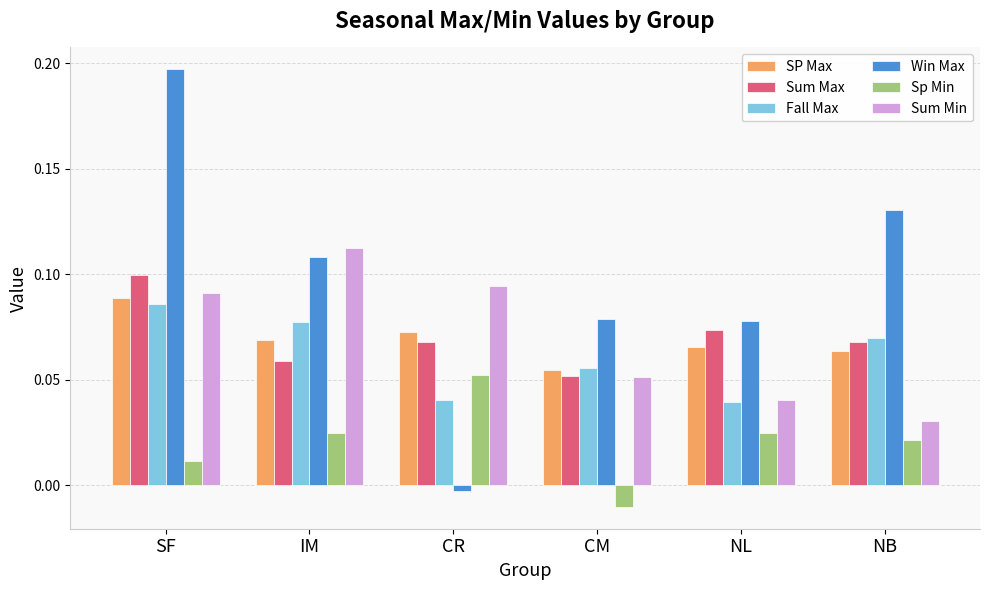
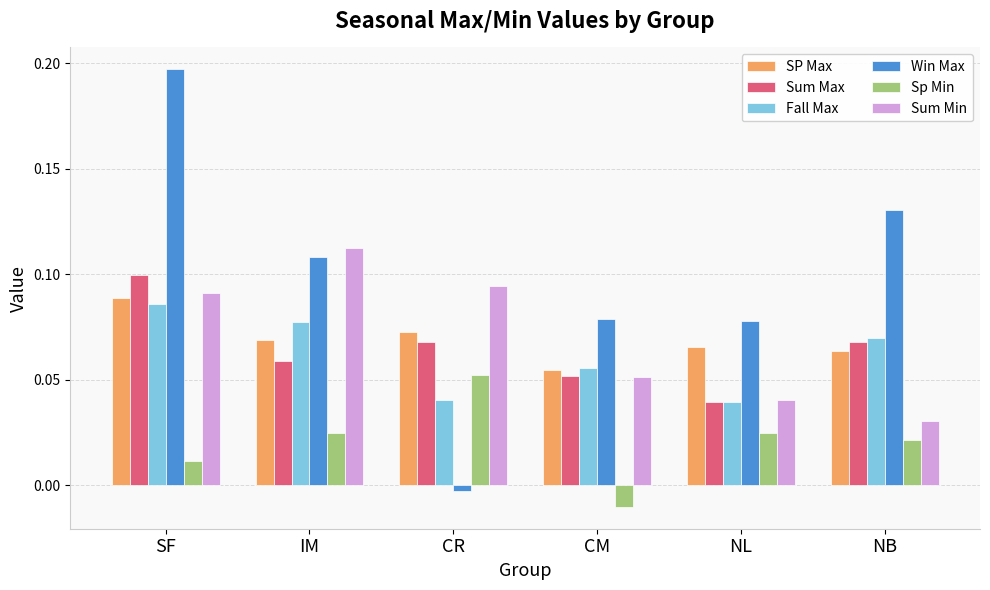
  {
    "SP Max": {
      "SF": 0.089,
      "IM": 0.069,
      "CR": 0.073,
      "CM": 0.054,
      "NL": 0.065,
      "NB": 0.064
    },
    "Sum Max": {
      "SF": 0.100,
      "IM": 0.059,
      "CR": 0.068,
      "CM": 0.052,
-     "NL": 0.073,
+     "NL": 0.040,
      "NB": 0.068
    },
    "Fall Max": {
      "SF": 0.086,
      "IM": 0.077,
      "CR": 0.041,
      "CM": 0.056,
      "NL": 0.039,
      "NB": 0.070
    },
    "Win Max": {
      "SF": 0.197,
      "IM": 0.108,
      "CR": -0.003,
      "CM": 0.079,
      "NL": 0.078,
      "NB": 0.131
    },
    "Sp Min": {
      "SF": 0.011,
      "IM": 0.025,
      "CR": 0.052,
      "CM": -0.010,
      "NL": 0.025,
      "NB": 0.022
    },
    "Sum Min": {
      "SF": 0.091,
      "IM": 0.112,
      "CR": 0.094,
      "CM": 0.051,
      "NL": 0.041,
      "NB": 0.030
    }
  }
